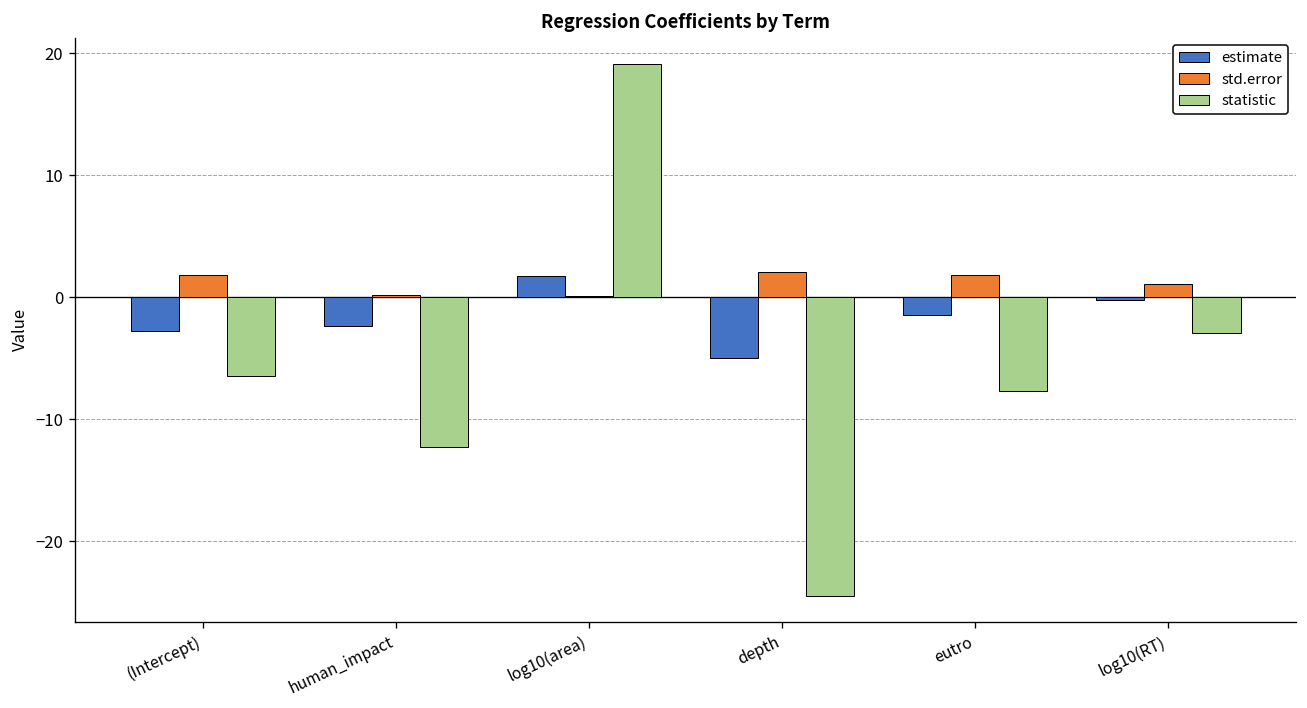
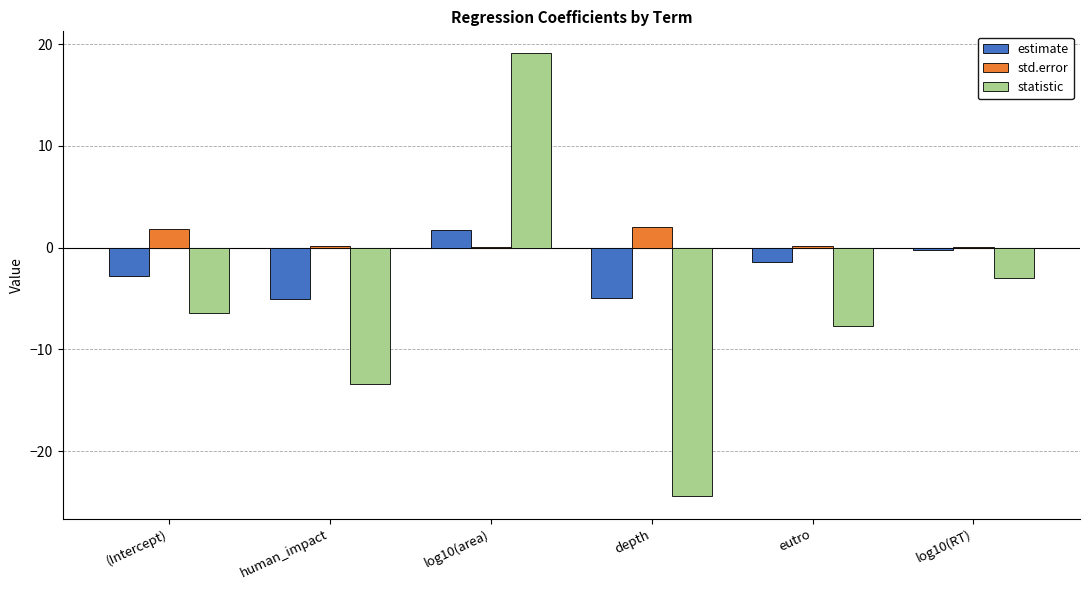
  {
    "estimate": {
      "(Intercept)": -2.8,
-     "human_impact": -2.3,
+     "human_impact": -5.0,
      "log10(area)": 1.7,
      "depth": -5.0,
      "eutro": -1.4
    },
    "std.error": {
      "(Intercept)": 1.9,
      "depth": 2.1,
-     "eutro": 1.8,
-     "log10(RT)": 1.1
+     "eutro": 0.2,
+     "log10(RT)": 0.1
    },
    "statistic": {
      "(Intercept)": -6.5,
-     "human_impact": -12.3,
+     "human_impact": -13.5,
      "log10(area)": 19.1,
      "depth": -24.5,
      "eutro": -7.7,
      "log10(RT)": -2.9
    }
  }
